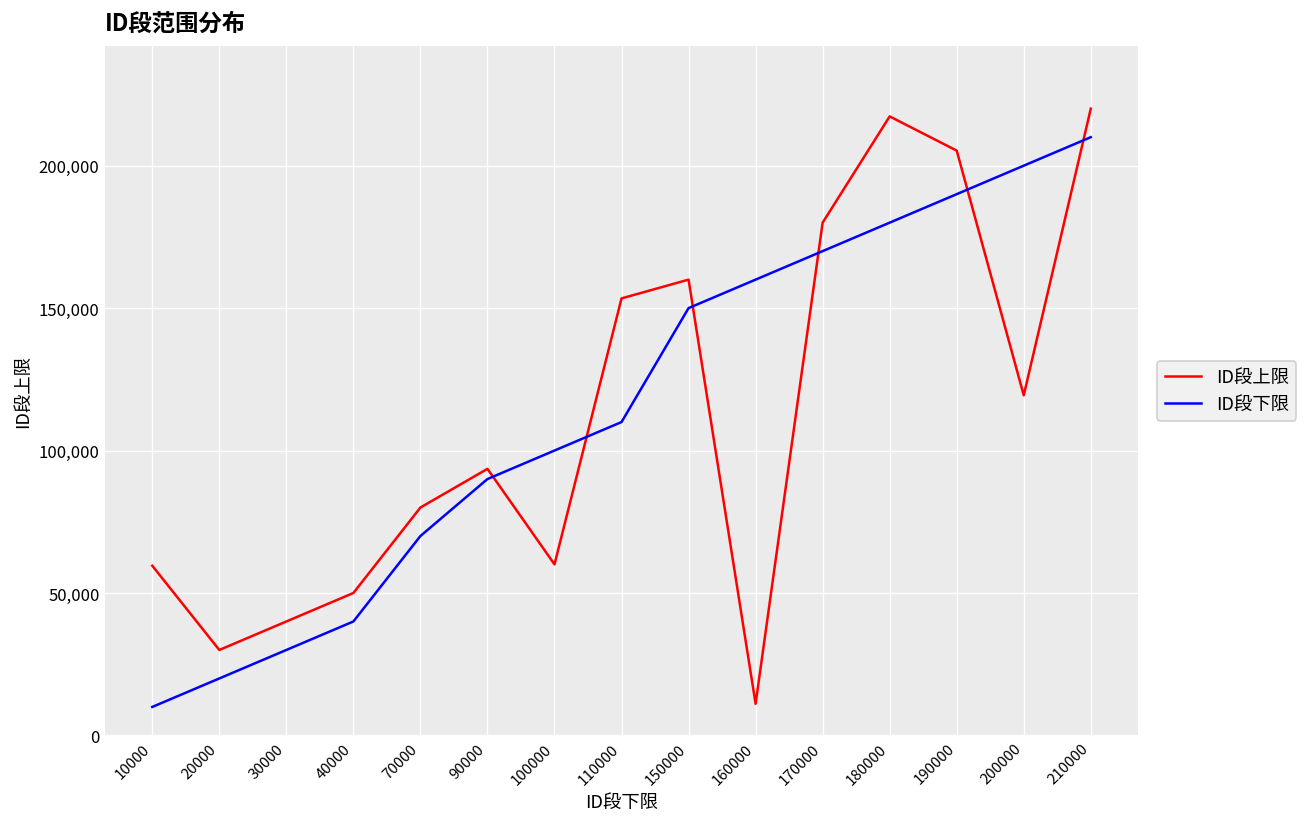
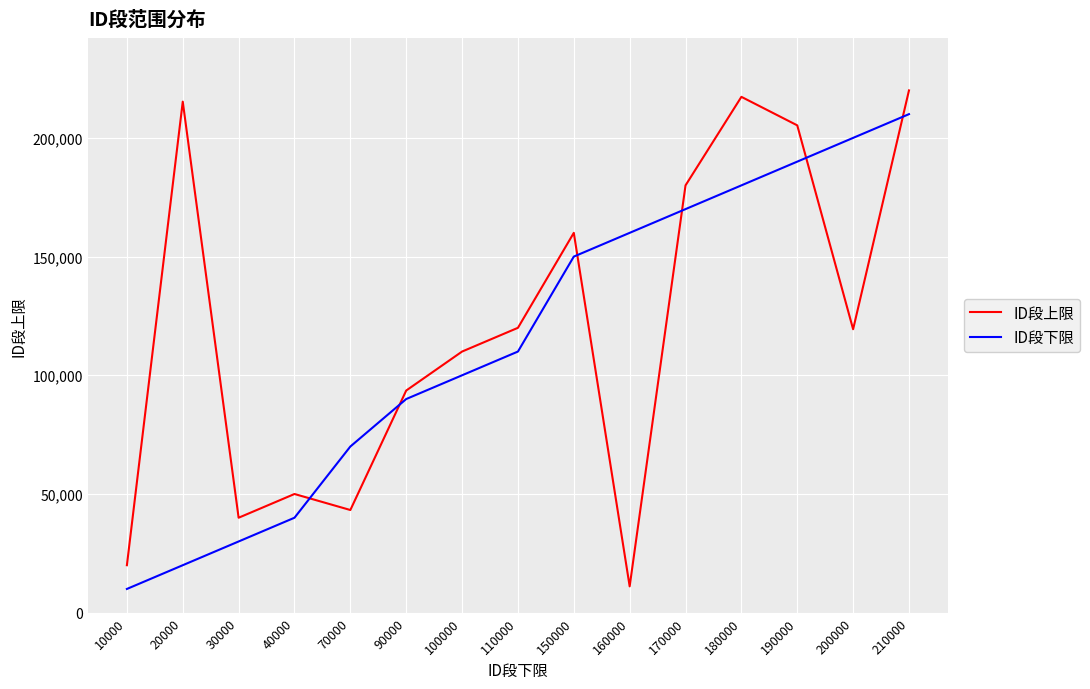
  {
    "ID段上限": {
-     "10000": "60,000",
-     "20000": "30,000",
+     "10000": "20,000",
+     "20000": "215,000",
      "30000": "40,000",
      "40000": "50,000",
-     "70000": "80,000",
+     "70000": "43,000",
      "90000": "94,000",
-     "100000": "60,000",
-     "110000": "153,000",
+     "100000": "110,000",
+     "110000": "120,000",
      "150000": "160,000",
      "160000": "11,000",
      "170000": "180,000",
      "180000": "217,000",
      "190000": "205,000",
      "200000": "119,000",
      "210000": "220,000"
    },
    "ID段下限": {
      "10000": "10,000",
      "20000": "20,000",
      "30000": "30,000",
      "40000": "40,000",
      "70000": "70,000",
      "90000": "90,000",
      "100000": "100,000",
      "110000": "110,000",
      "150000": "150,000",
      "160000": "160,000",
      "170000": "170,000",
      "180000": "180,000",
      "190000": "190,000",
      "200000": "200,000",
      "210000": "210,000"
    }
  }
